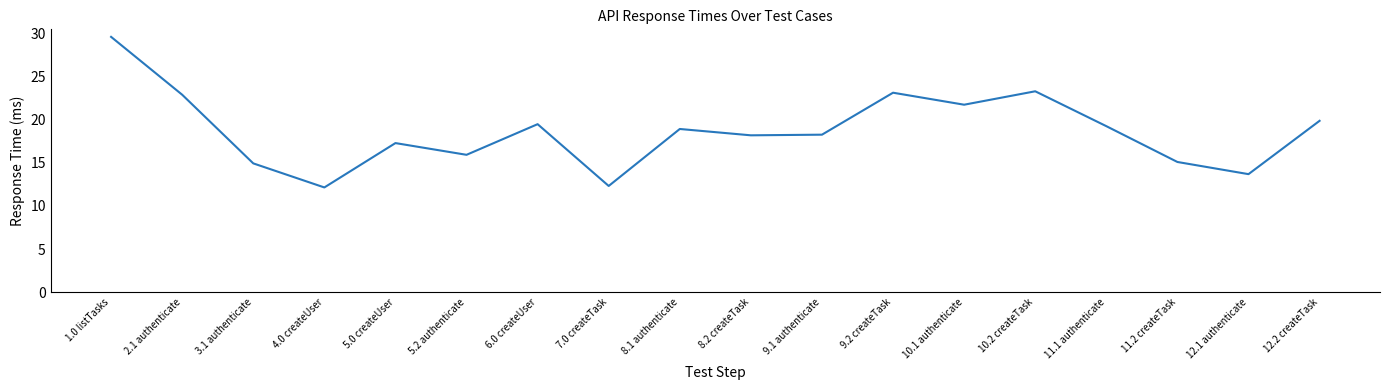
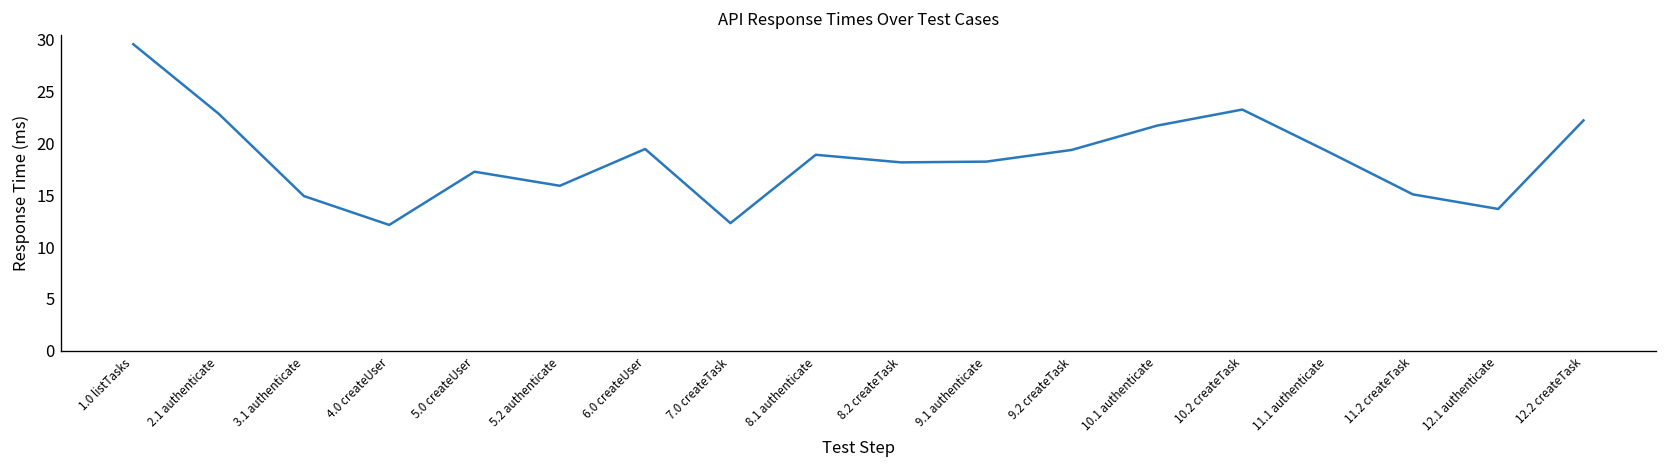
  {
    "1.0 listTasks": 30,
    "2.1 authenticate": 23,
    "3.1 authenticate": 15,
    "4.0 createUser": 12,
    "5.0 createUser": 17,
    "5.2 authenticate": 16,
    "6.0 createUser": 19,
    "7.0 createTask": 12,
    "8.1 authenticate": 19,
    "8.2 createTask": 18,
    "9.1 authenticate": 18,
-   "9.2 createTask": 23,
+   "9.2 createTask": 19,
    "10.1 authenticate": 22,
    "10.2 createTask": 23,
    "11.1 authenticate": 19,
    "11.2 createTask": 15,
    "12.1 authenticate": 14,
-   "12.2 createTask": 20
+   "12.2 createTask": 22
  }
